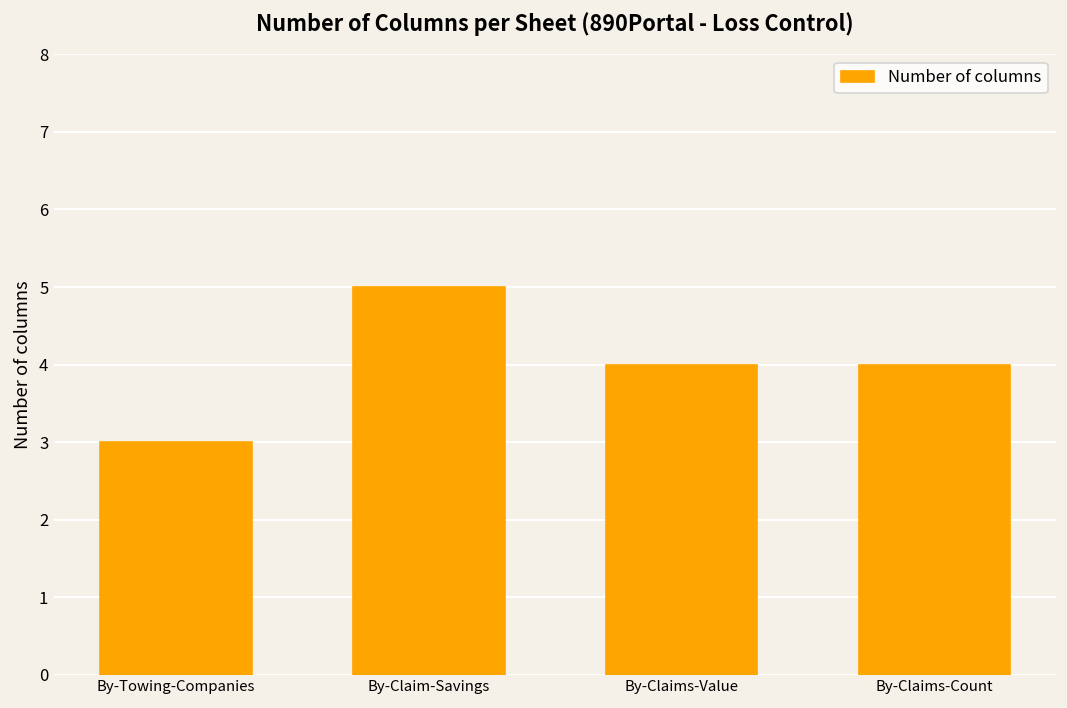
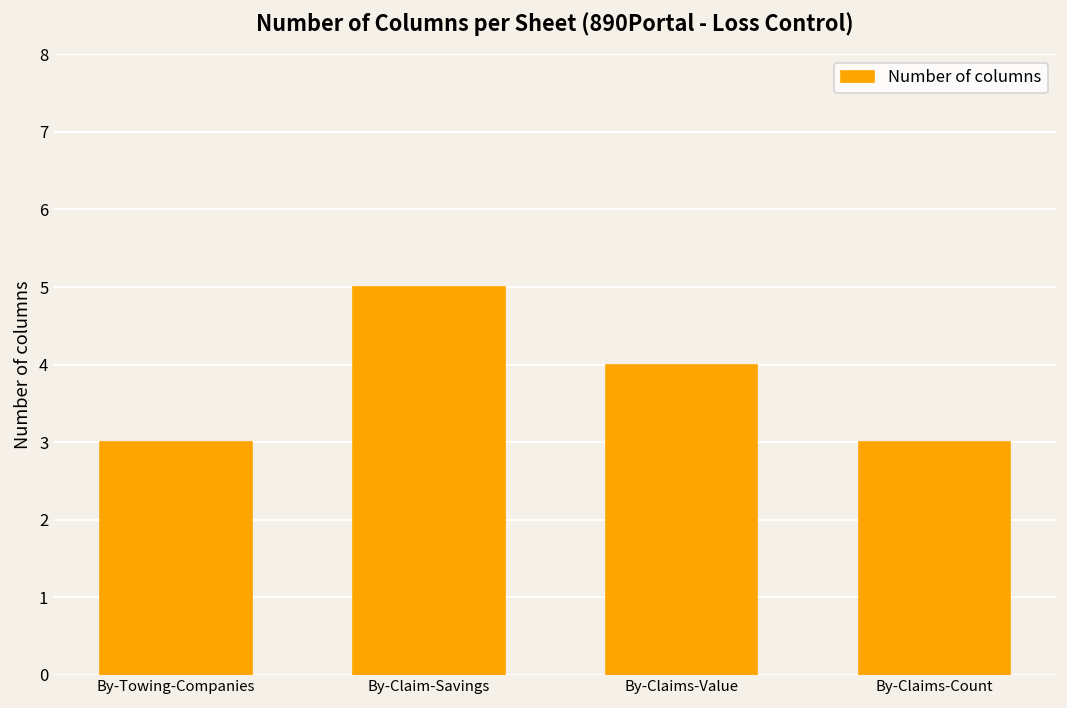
  {
    "By-Towing-Companies": 3,
    "By-Claim-Savings": 5,
    "By-Claims-Value": 4,
-   "By-Claims-Count": 4
+   "By-Claims-Count": 3
  }
